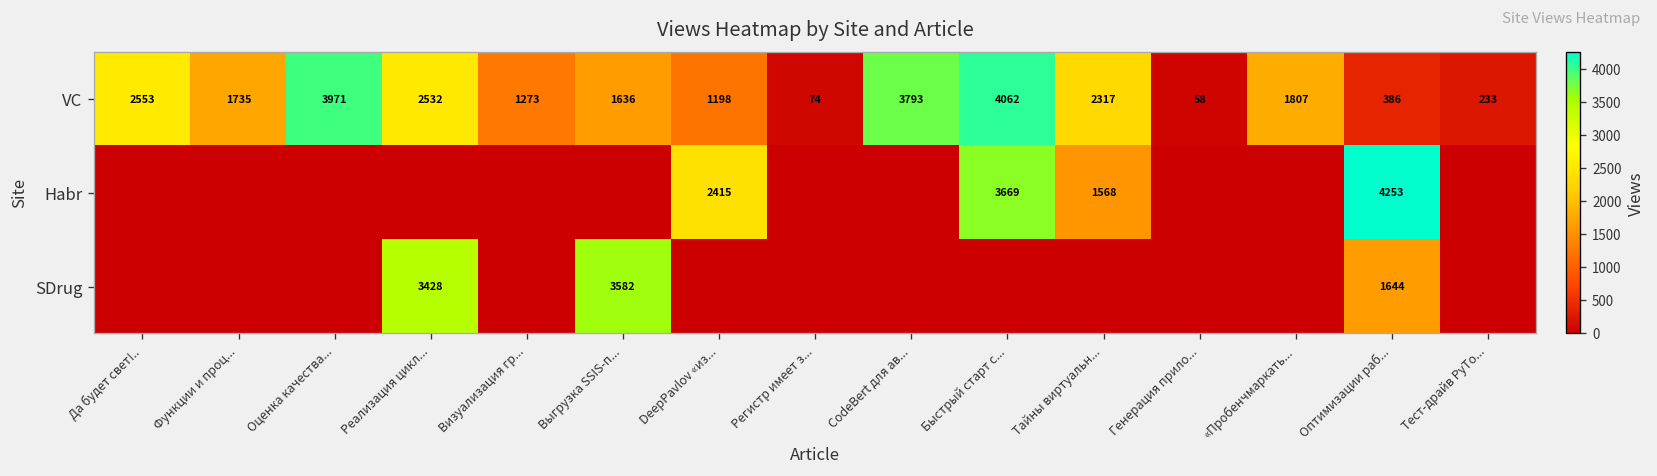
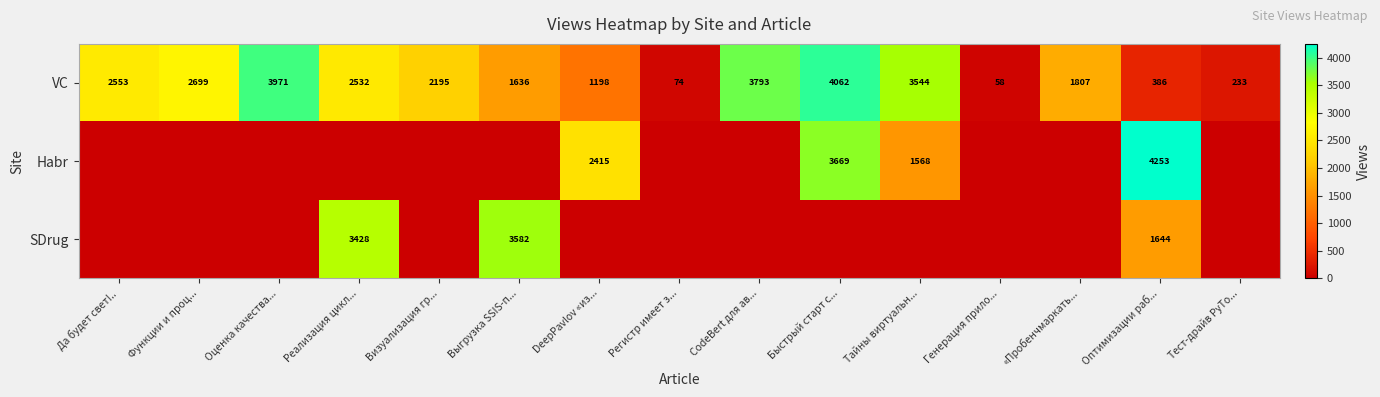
  {
    "VC": {
      "Да будет свет!..": 2553,
-     "Функции и проц...": 1735,
+     "Функции и проц...": 2699,
      "Оценка качества...": 3971,
      "Реализация цикл...": 2532,
-     "Визуализация гр...": 1273,
+     "Визуализация гр...": 2195,
      "Выгрузка SSIS-п...": 1636,
      "DeepPavlov «из...": 1198,
      "Регистр имеет з...": 74,
      "CodeBert для ав...": 3793,
      "Быстрый старт с...": 4062,
-     "Тайны виртуальн...": 2317,
+     "Тайны виртуальн...": 3544,
      "Генерация прило...": 58,
      "«Пробенчмаркать...": 1807,
      "Оптимизации раб...": 386,
      "Тест-драйв PyTo...": 233
    },
    "Habr": {
      "DeepPavlov «из...": 2415,
      "Быстрый старт с...": 3669,
      "Тайны виртуальн...": 1568,
      "Оптимизации раб...": 4253
    },
    "SDrug": {
      "Реализация цикл...": 3428,
      "Выгрузка SSIS-п...": 3582,
      "Оптимизации раб...": 1644
    }
  }
